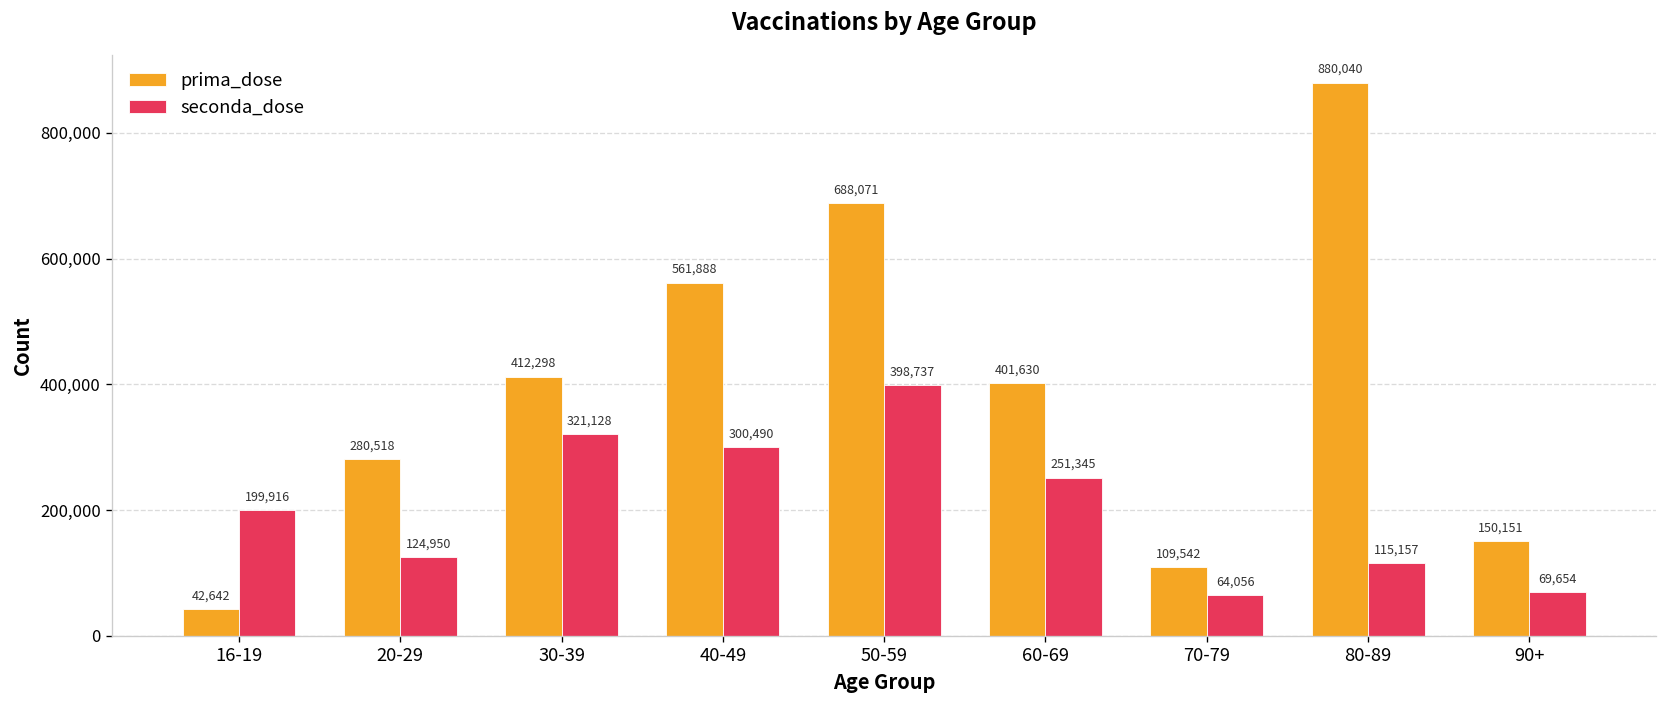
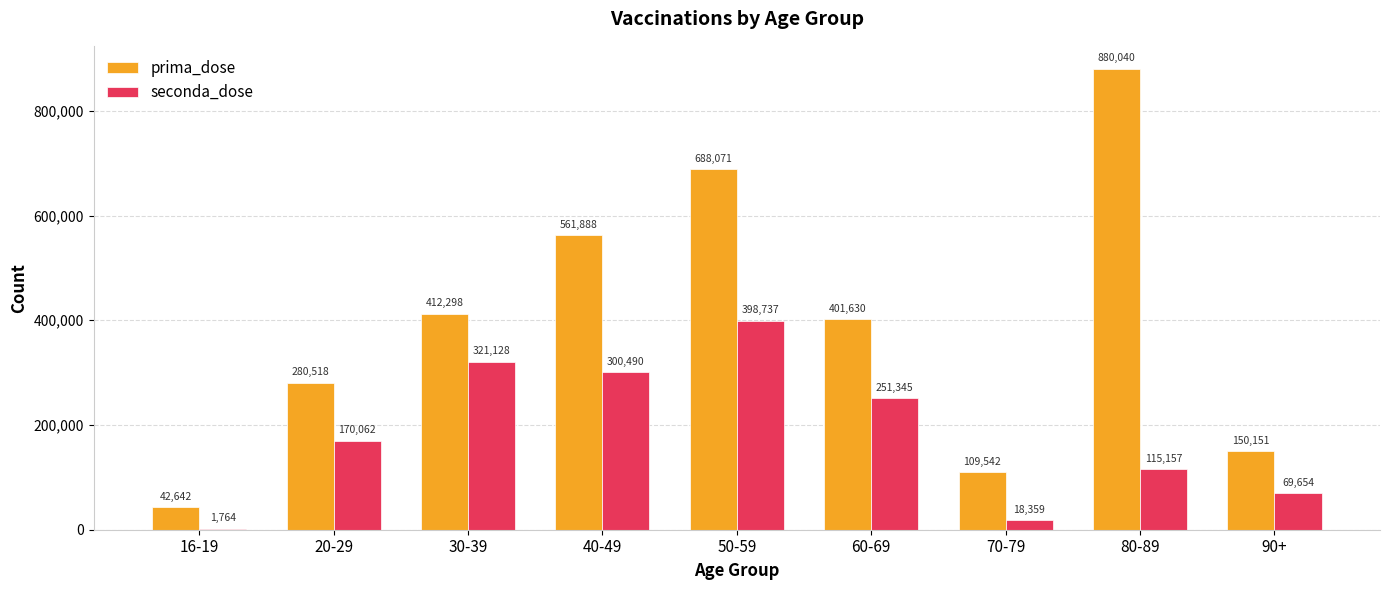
  {
    "prima_dose": {
      "16-19": "42,642",
      "20-29": "280,518",
      "30-39": "412,298",
      "40-49": "561,888",
      "50-59": "688,071",
      "60-69": "401,630",
      "70-79": "109,542",
      "80-89": "880,040",
      "90+": "150,151"
    },
    "seconda_dose": {
-     "16-19": "199,916",
-     "20-29": "124,950",
+     "16-19": "1,764",
+     "20-29": "170,062",
      "30-39": "321,128",
      "40-49": "300,490",
      "50-59": "398,737",
      "60-69": "251,345",
-     "70-79": "64,056",
+     "70-79": "18,359",
      "80-89": "115,157",
      "90+": "69,654"
    }
  }
